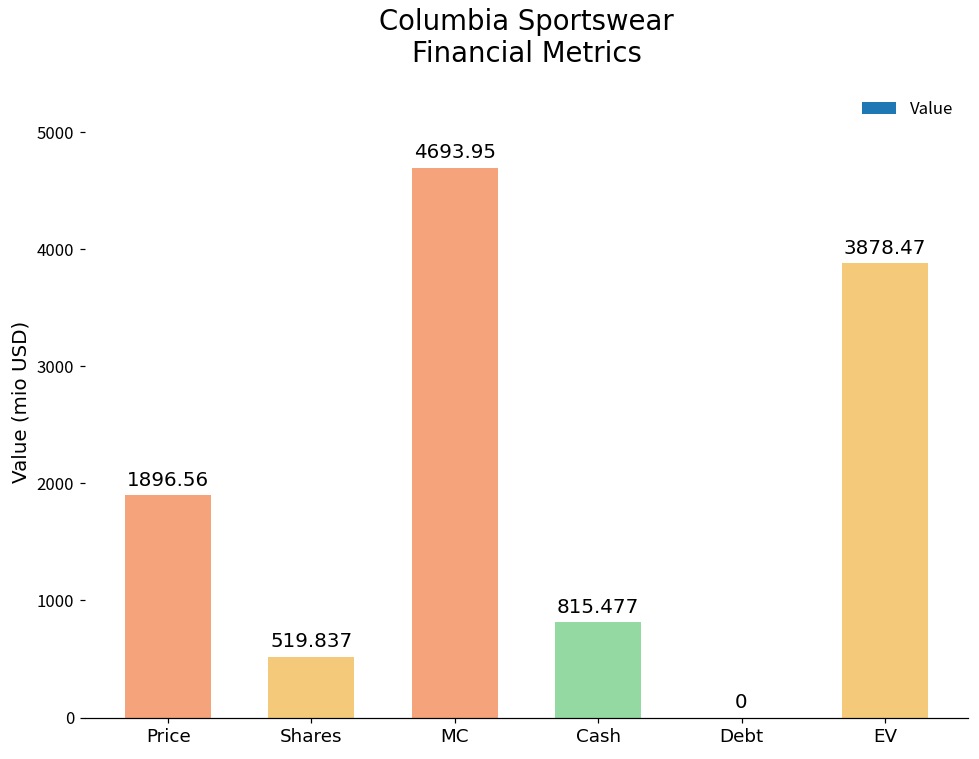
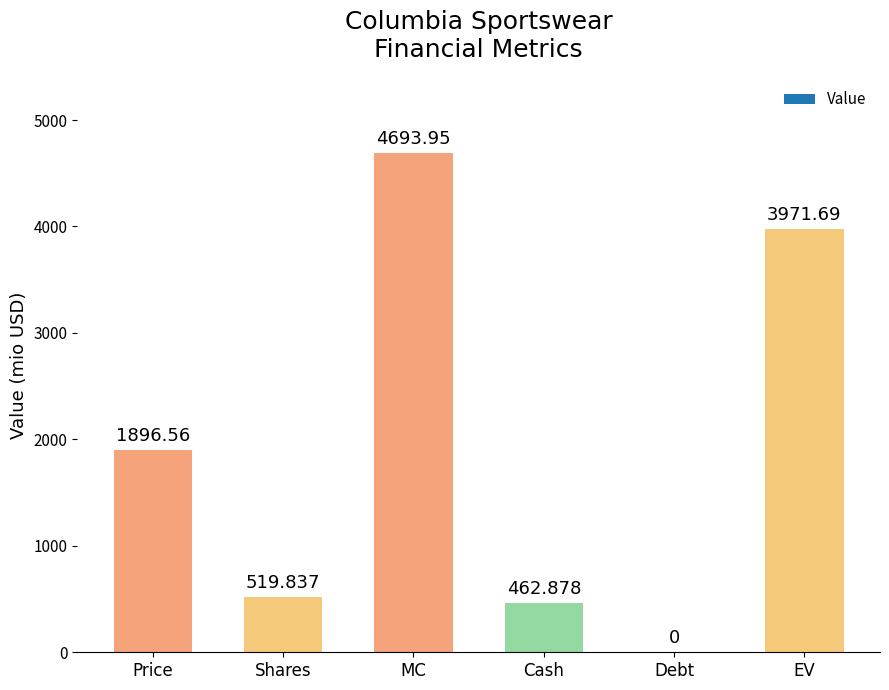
  {
    "Price": 1896.56,
    "Shares": 519.837,
    "MC": 4693.95,
-   "Cash": 815.477,
+   "Cash": 462.878,
    "Debt": 0,
-   "EV": 3878.47
+   "EV": 3971.69
  }
